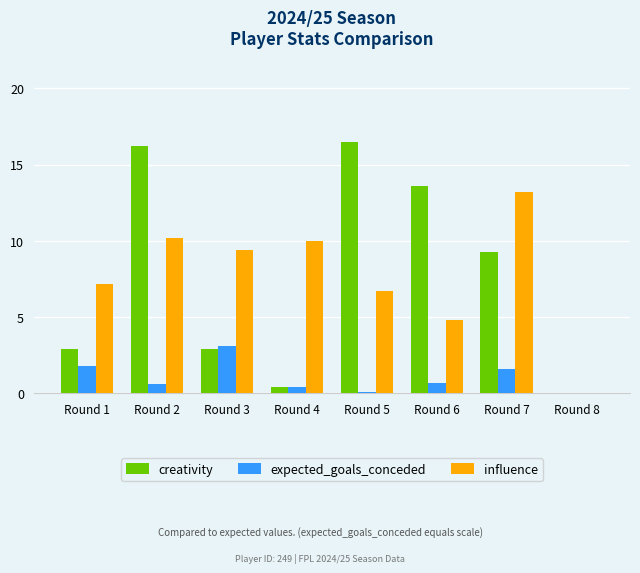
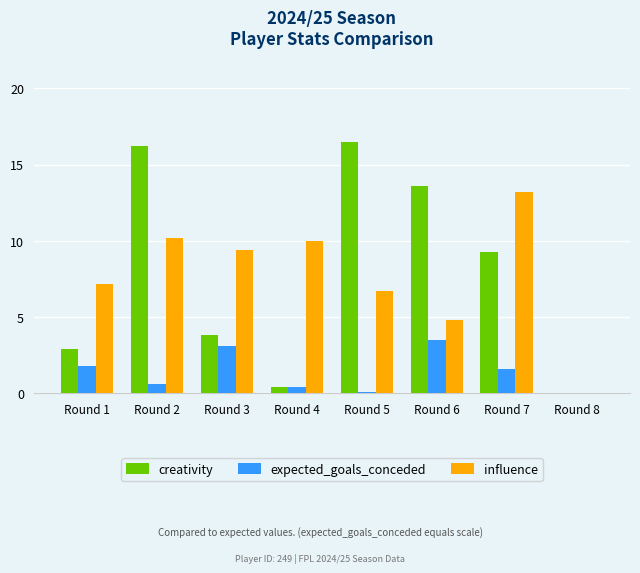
  {
    "creativity": {
      "Round 1": 2.9,
      "Round 2": 16.2,
-     "Round 3": 2.9,
+     "Round 3": 3.8,
      "Round 4": 0.4,
      "Round 5": 16.5,
      "Round 6": 13.6,
      "Round 7": 9.3,
      "Round 8": 0.0
    },
    "expected_goals_conceded": {
      "Round 1": 1.8,
      "Round 2": 0.6,
      "Round 3": 3.1,
      "Round 4": 0.4,
-     "Round 6": 0.7,
+     "Round 6": 3.5,
      "Round 7": 1.6,
      "Round 8": 0.0
    },
    "influence": {
      "Round 1": 7.2,
      "Round 2": 10.2,
      "Round 3": 9.4,
      "Round 4": 10.0,
      "Round 5": 6.7,
      "Round 6": 4.8,
      "Round 7": 13.2,
      "Round 8": 0.0
    }
  }
